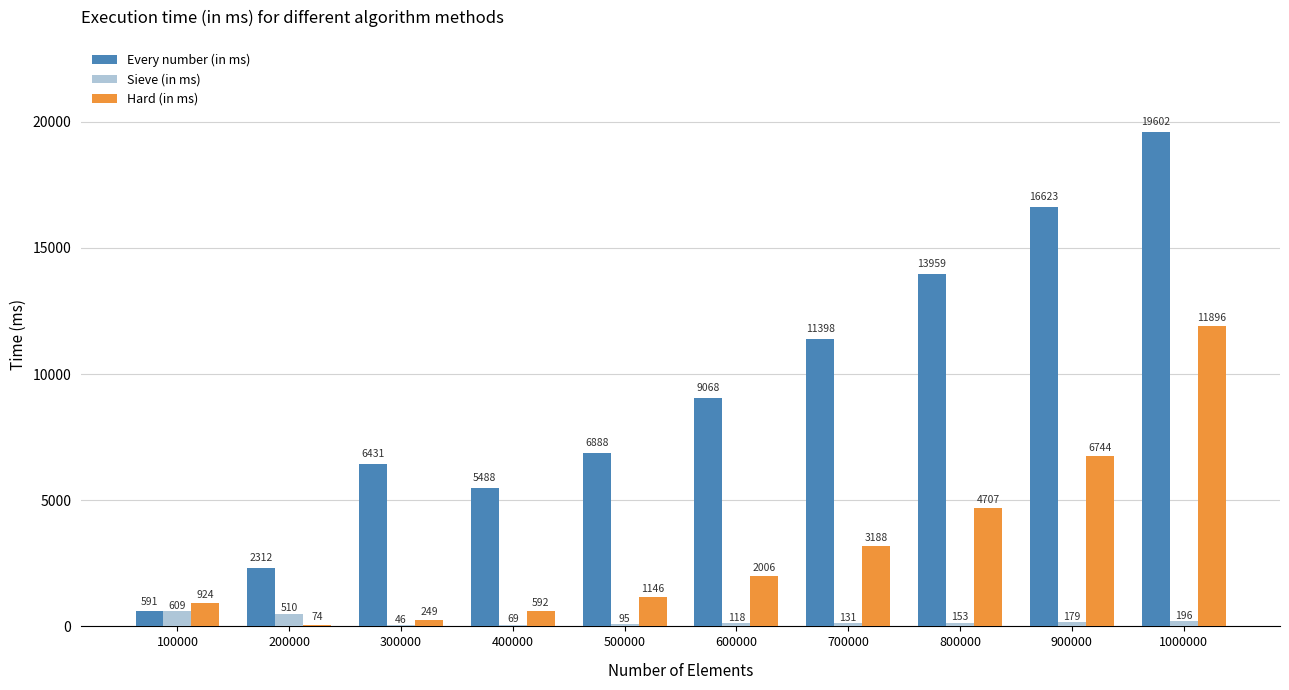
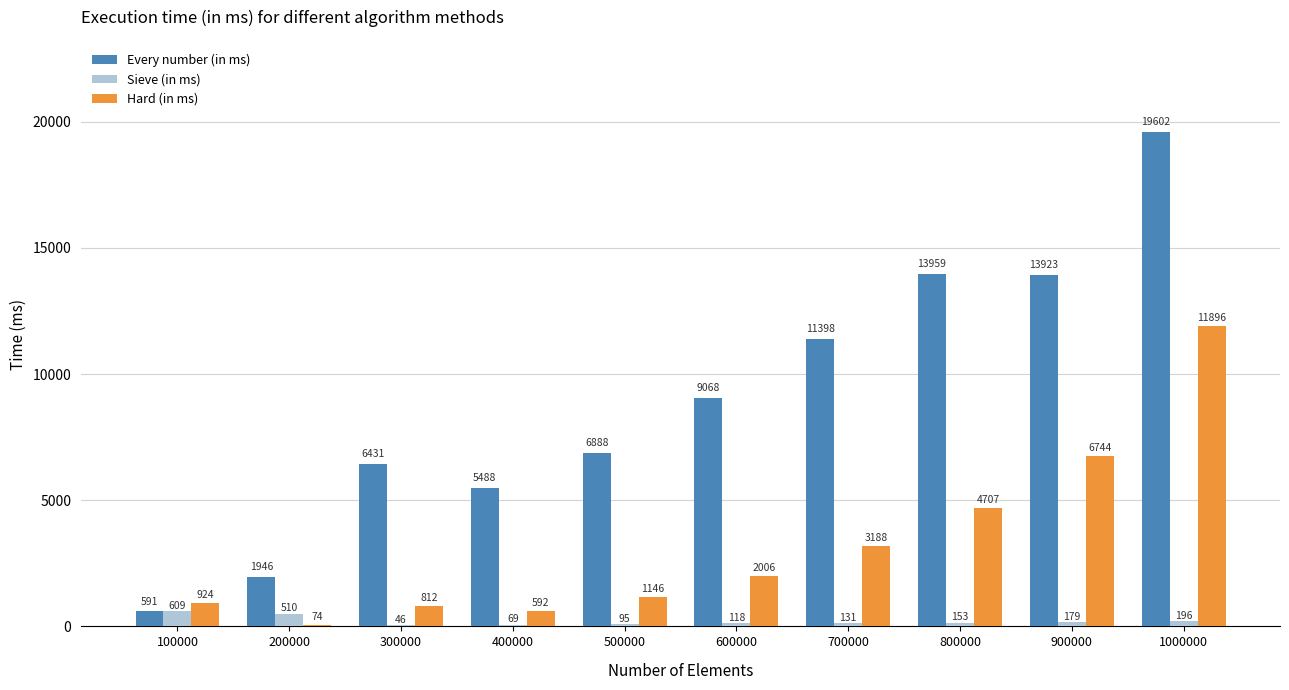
  {
    "Every number (in ms)": {
      "100000": 591,
-     "200000": 2312,
+     "200000": 1946,
      "300000": 6431,
      "400000": 5488,
      "500000": 6888,
      "600000": 9068,
      "700000": 11398,
      "800000": 13959,
-     "900000": 16623,
+     "900000": 13923,
      "1000000": 19602
    },
    "Sieve (in ms)": {
      "100000": 609,
      "200000": 510,
      "300000": 46,
      "400000": 69,
      "500000": 95,
      "600000": 118,
      "700000": 131,
      "800000": 153,
      "900000": 179,
      "1000000": 196
    },
    "Hard (in ms)": {
      "100000": 924,
      "200000": 74,
-     "300000": 249,
+     "300000": 812,
      "400000": 592,
      "500000": 1146,
      "600000": 2006,
      "700000": 3188,
      "800000": 4707,
      "900000": 6744,
      "1000000": 11896
    }
  }
